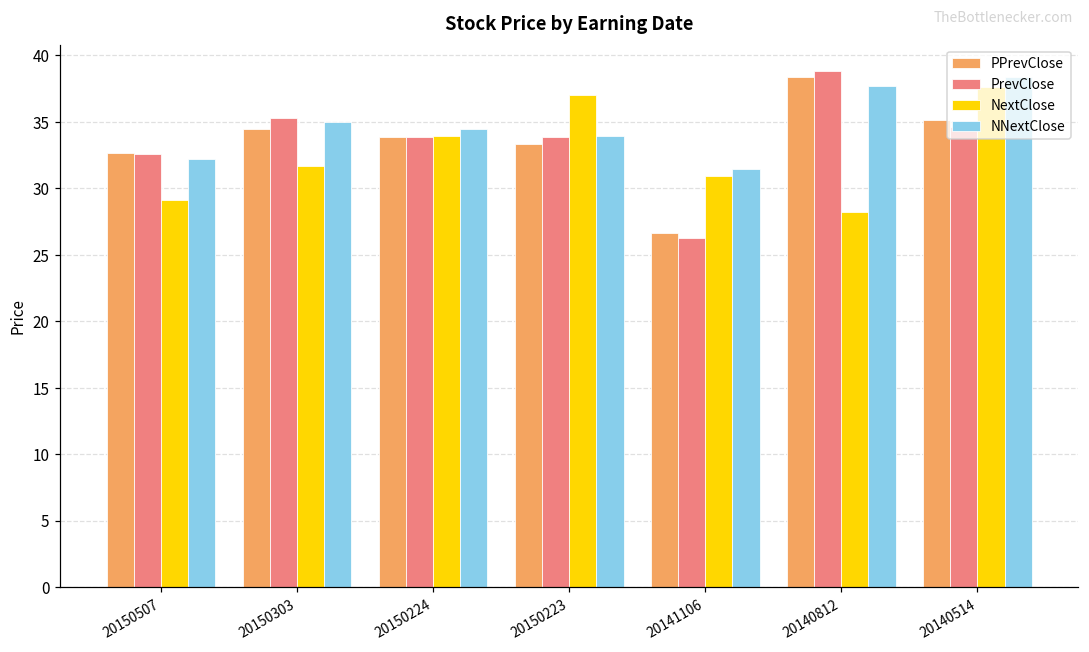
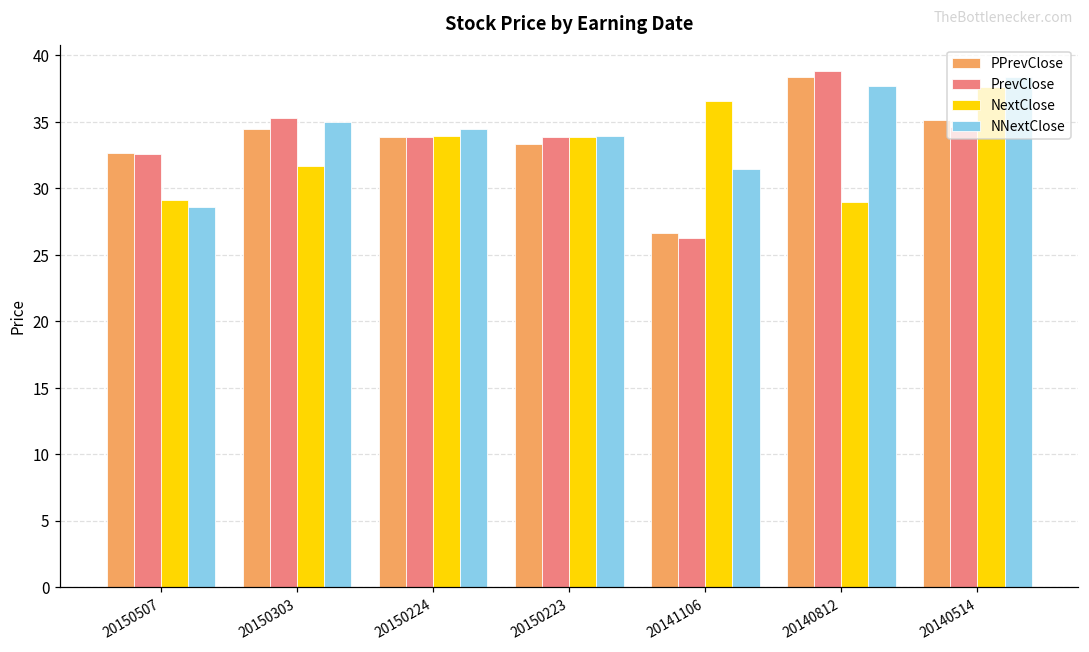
  {
    "NextClose": {
      "20150507": 29.2,
      "20150303": 31.7,
      "20150224": 33.9,
-     "20150223": 37.0,
-     "20141106": 31.0,
-     "20140812": 28.2
+     "20150223": 33.8,
+     "20141106": 36.6,
+     "20140812": 29.0
    },
    "NNextClose": {
-     "20150507": 32.2,
+     "20150507": 28.6,
      "20150303": 35.0,
      "20150224": 34.5,
      "20150223": 33.9,
      "20141106": 31.4,
      "20140812": 37.7
    }
  }
